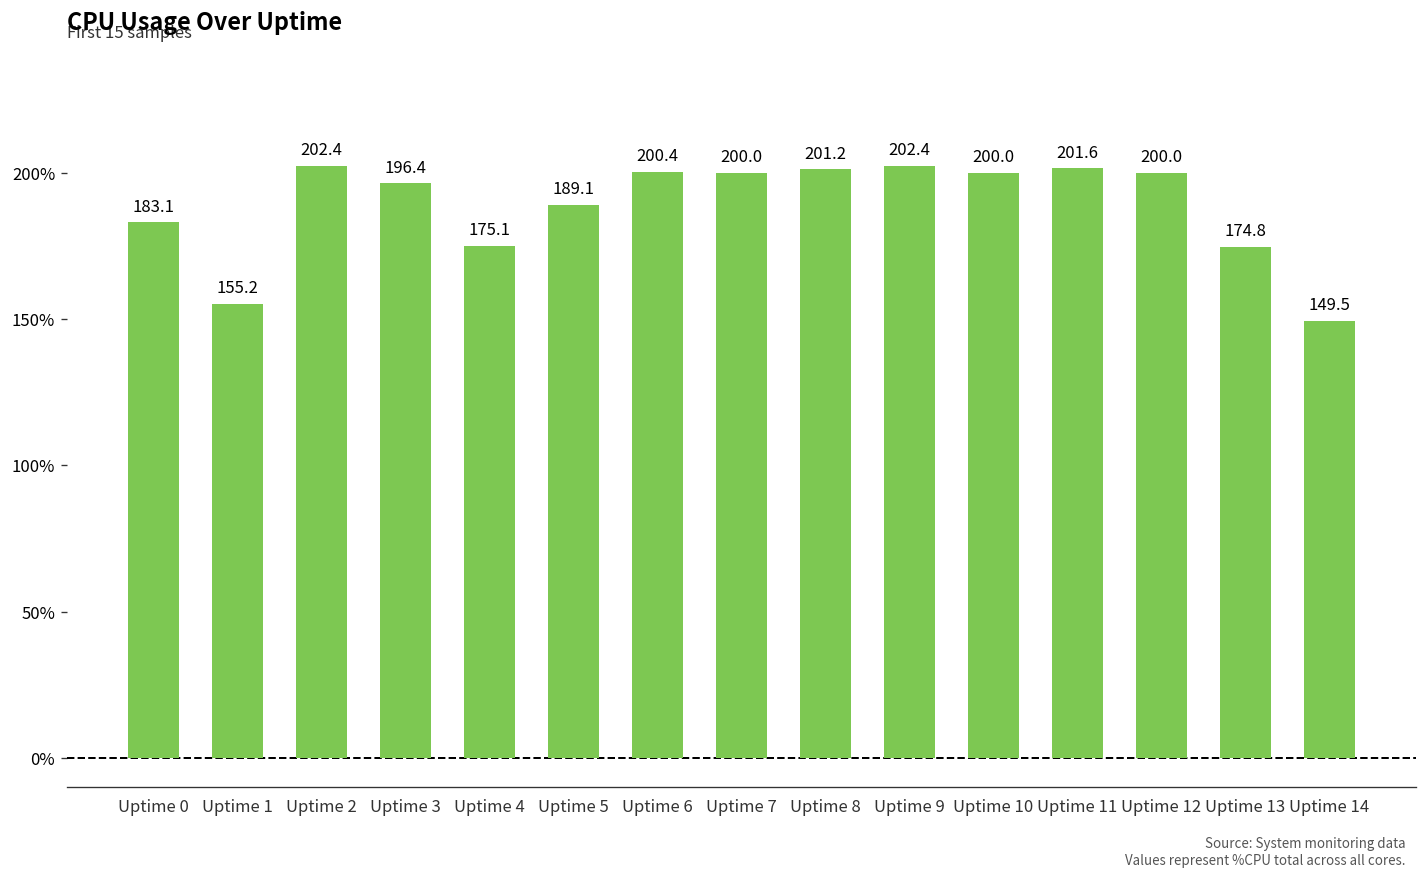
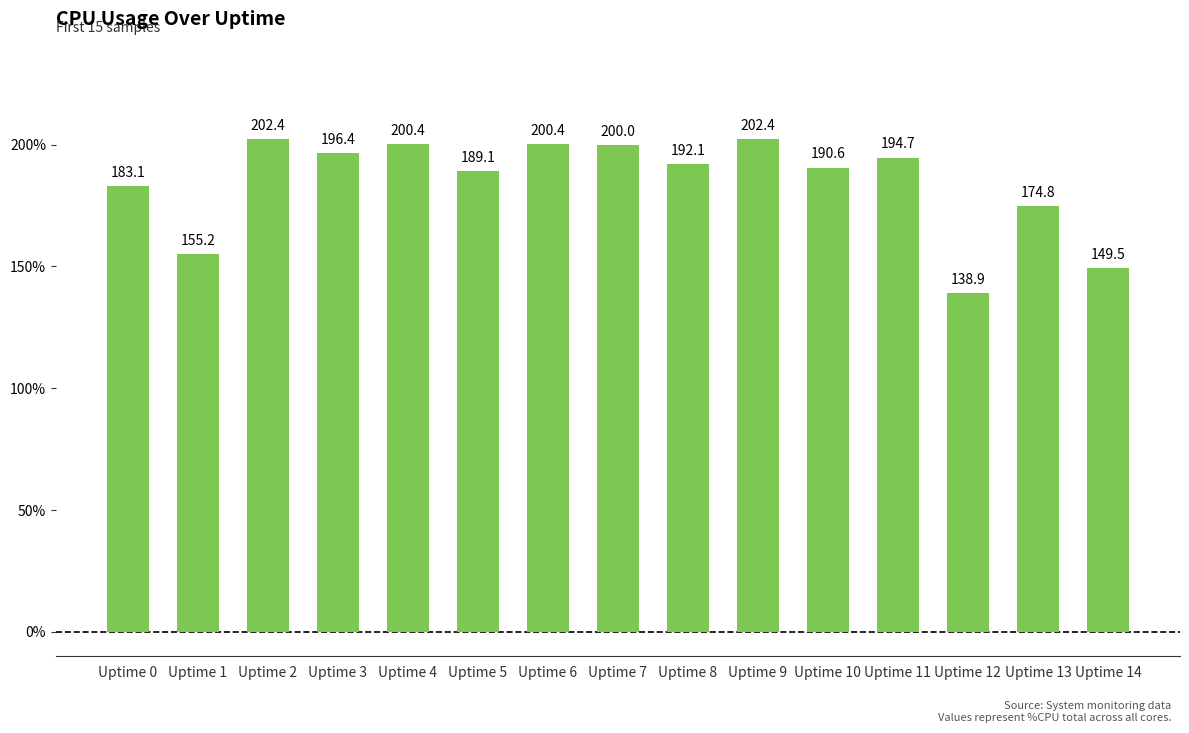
  {
    "Uptime 0": 183.1,
    "Uptime 1": 155.2,
    "Uptime 2": 202.4,
    "Uptime 3": 196.4,
-   "Uptime 4": 175.1,
+   "Uptime 4": 200.4,
    "Uptime 5": 189.1,
    "Uptime 6": 200.4,
    "Uptime 7": 200.0,
-   "Uptime 8": 201.2,
+   "Uptime 8": 192.1,
    "Uptime 9": 202.4,
-   "Uptime 10": 200.0,
-   "Uptime 11": 201.6,
-   "Uptime 12": 200.0,
+   "Uptime 10": 190.6,
+   "Uptime 11": 194.7,
+   "Uptime 12": 138.9,
    "Uptime 13": 174.8,
    "Uptime 14": 149.5
  }
